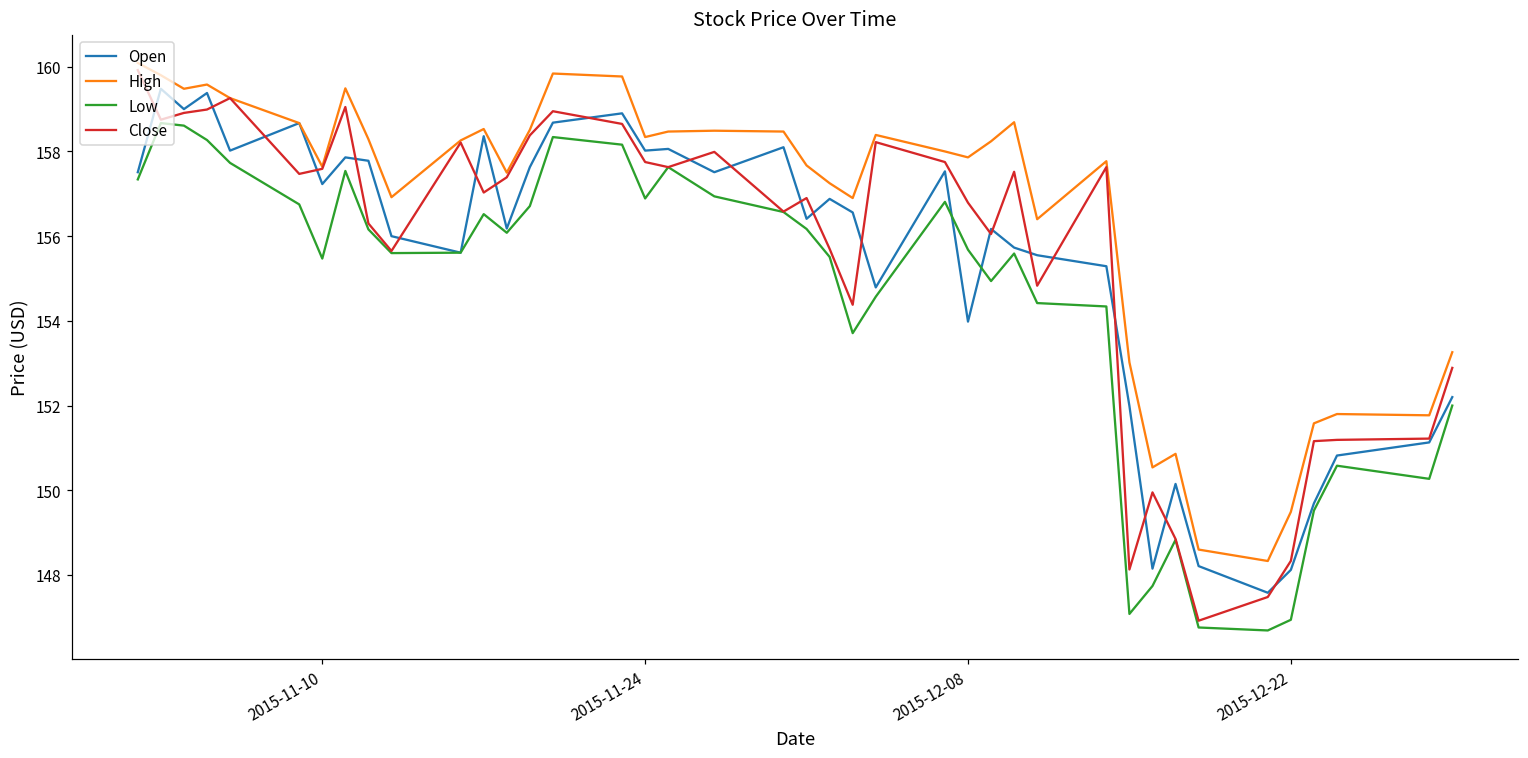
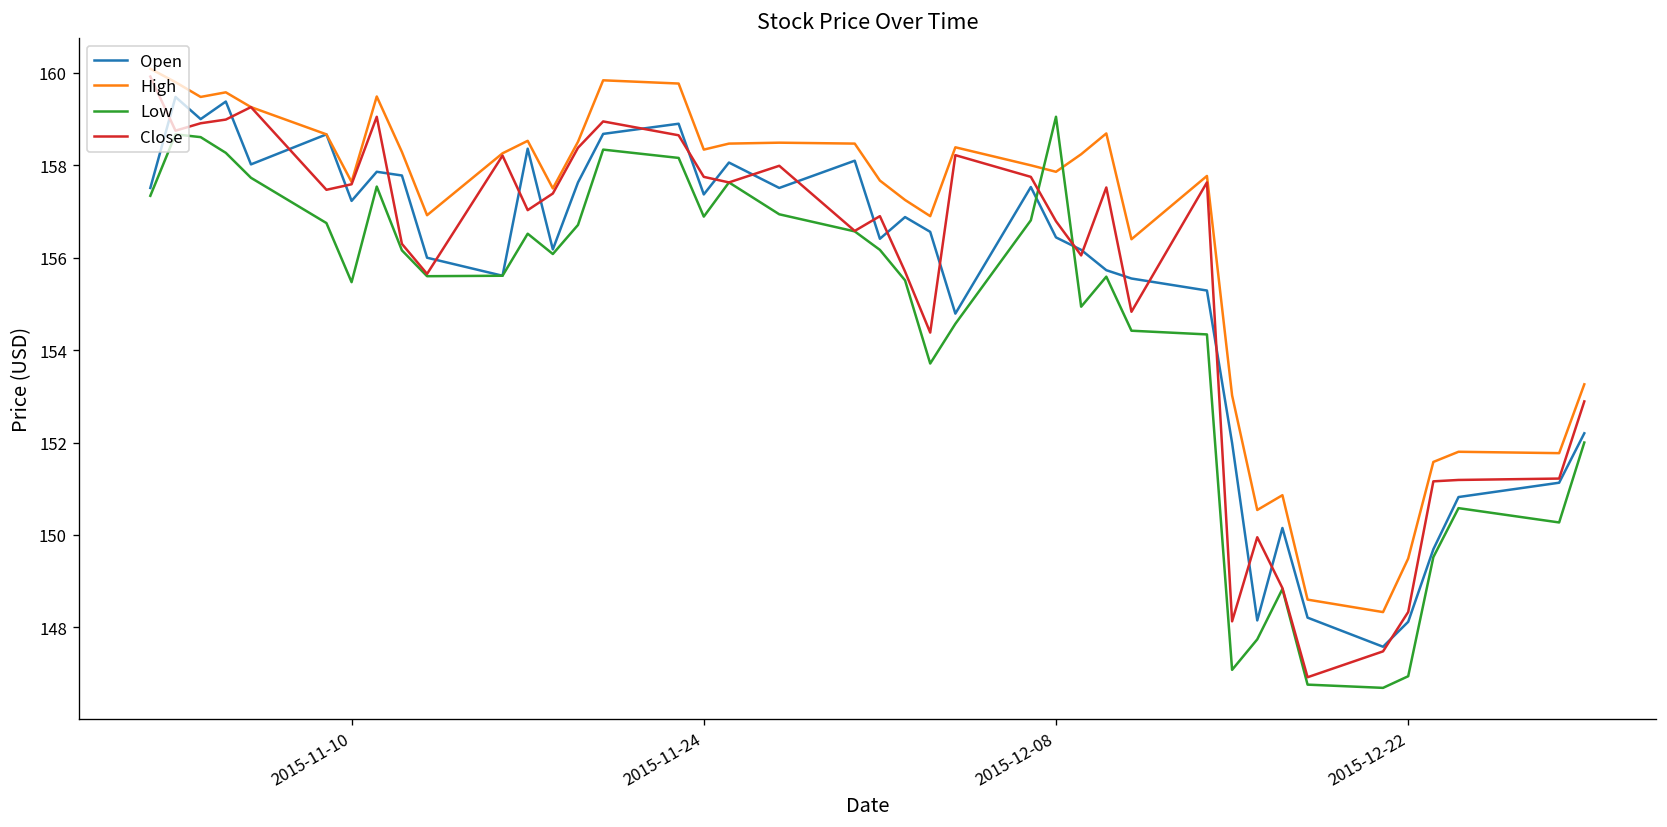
  {
    "Open": {
      "2015-11-10": 157.2,
-     "2015-11-24": 158.0,
-     "2015-12-08": 154.0,
+     "2015-11-24": 157.4,
+     "2015-12-08": 156.4,
      "2015-12-22": 148.1
    },
    "High": {
      "2015-11-24": 158.3,
      "2015-12-08": 157.9,
      "2015-12-22": 149.5
    },
    "Low": {
      "2015-11-10": 155.5,
      "2015-11-24": 156.9,
-     "2015-12-08": 155.7,
+     "2015-12-08": 159.1,
      "2015-12-22": 146.9
    },
    "Close": {
      "2015-11-24": 157.8,
      "2015-12-08": 156.8,
      "2015-12-22": 148.3
    }
  }
